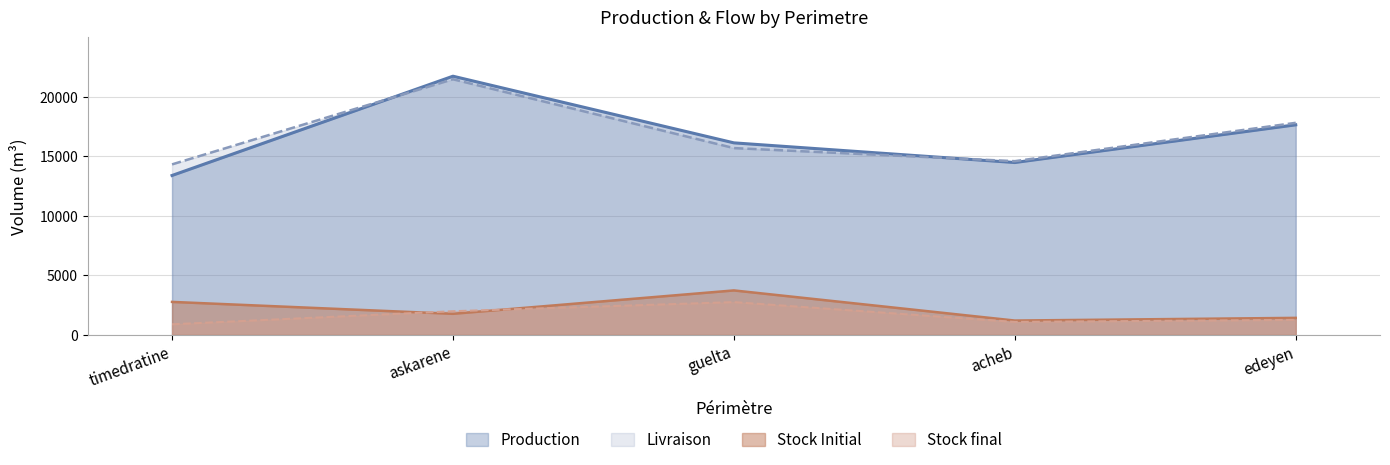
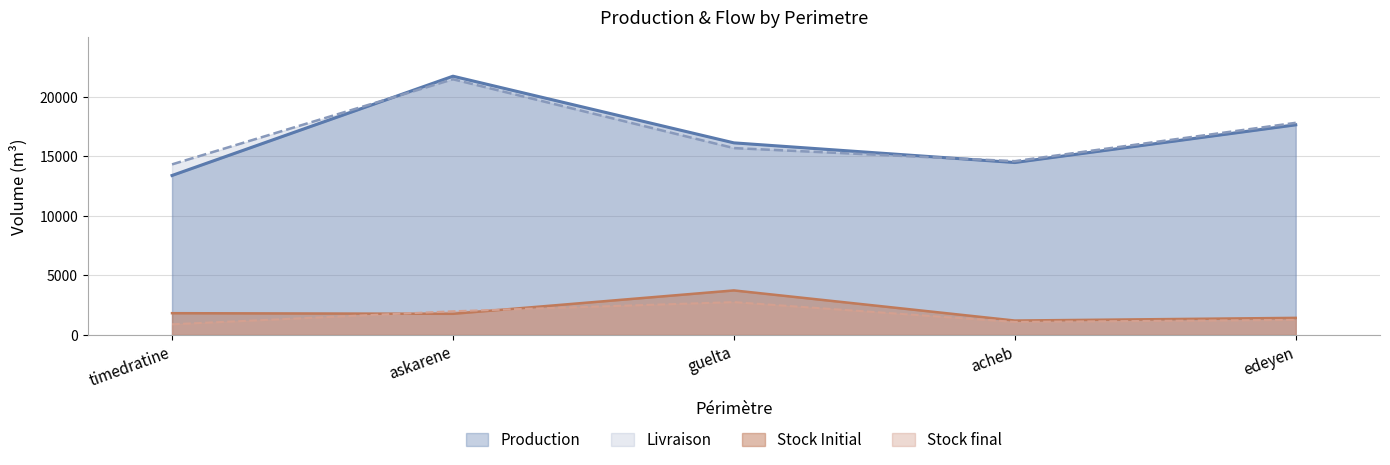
  {
    "Stock Initial": {
-     "timedratine": 2800,
+     "timedratine": 1800,
      "askarene": 1800,
      "guelta": 3700
    }
  }
